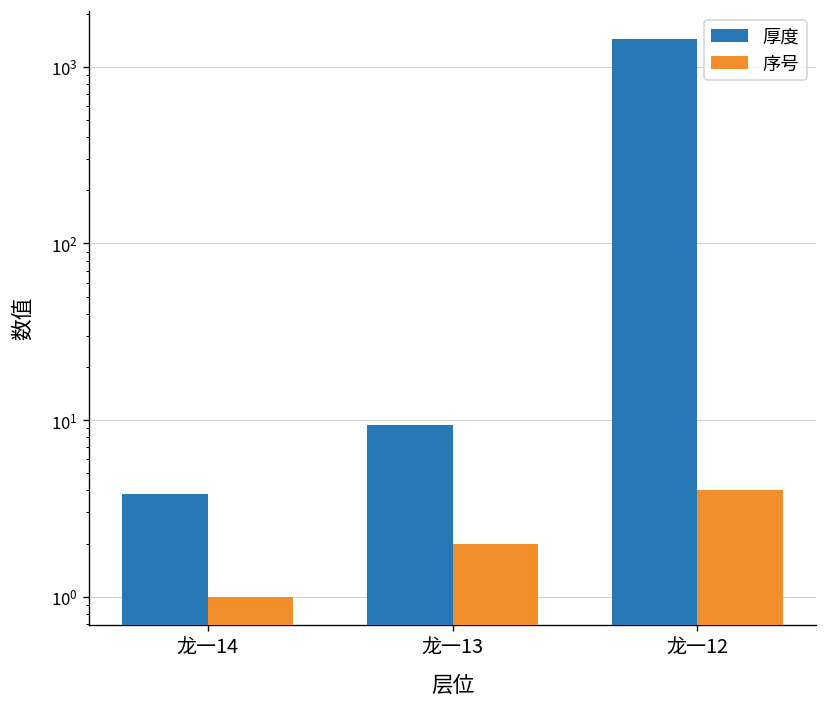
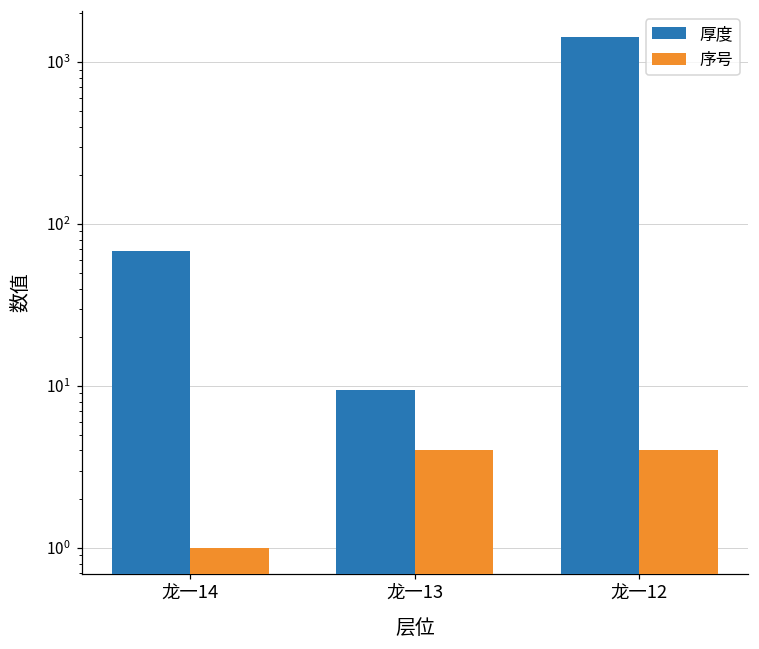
  {
    "厚度": {
-     "龙一14": 3.8,
+     "龙一14": 70,
      "龙一13": 9,
      "龙一12": 1400
    },
    "序号": {
      "龙一14": 1,
-     "龙一13": 2,
+     "龙一13": 4,
      "龙一12": 4
    }
  }
